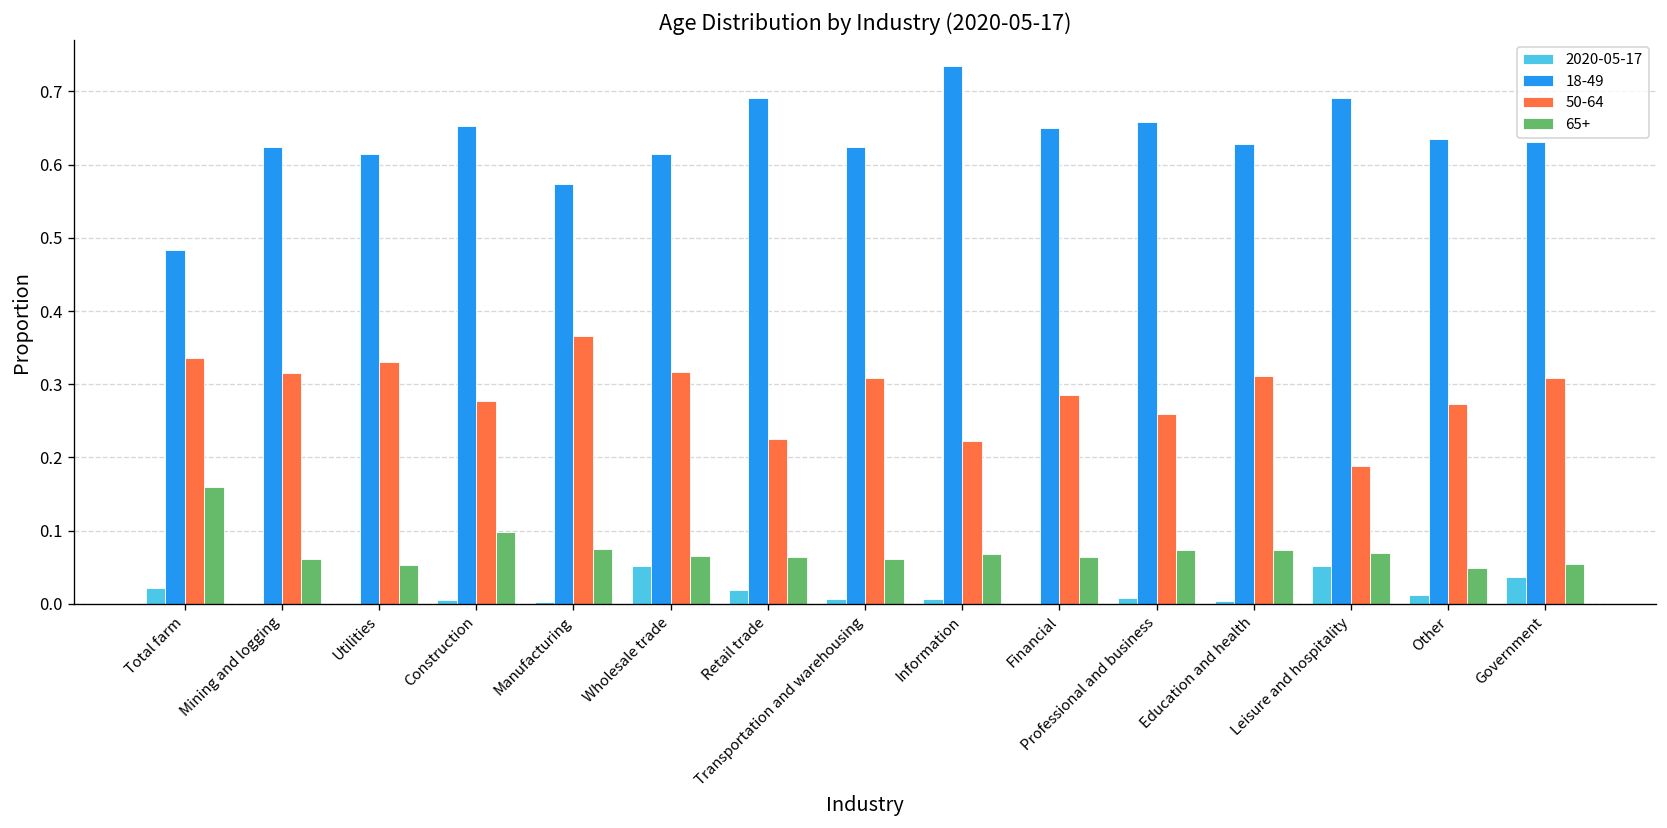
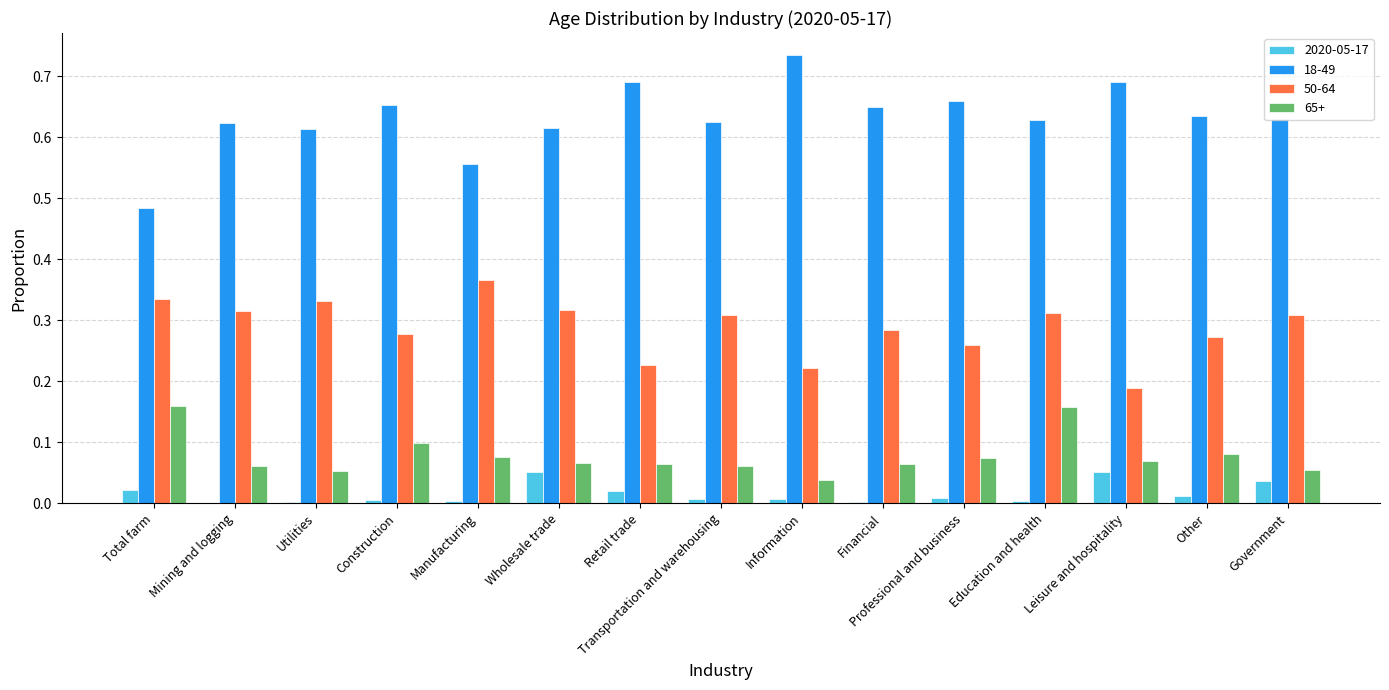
  {
    "2020-05-17": {
      "Total farm": 0.02,
      "Mining and logging": 0.00,
      "Construction": 0.01,
      "Wholesale trade": 0.05,
      "Retail trade": 0.02,
      "Transportation and warehousing": 0.01,
      "Information": 0.01,
      "Professional and business": 0.01,
      "Education and health": 0.00,
      "Leisure and hospitality": 0.05,
      "Other": 0.01,
      "Government": 0.04
    },
    "18-49": {
      "Total farm": 0.48,
      "Mining and logging": 0.62,
      "Utilities": 0.61,
      "Construction": 0.65,
-     "Manufacturing": 0.57,
+     "Manufacturing": 0.56,
      "Wholesale trade": 0.61,
      "Retail trade": 0.69,
      "Transportation and warehousing": 0.62,
      "Information": 0.73,
      "Financial": 0.65,
      "Professional and business": 0.66,
      "Education and health": 0.63,
      "Leisure and hospitality": 0.69,
      "Other": 0.63
    },
    "50-64": {
      "Total farm": 0.34,
      "Mining and logging": 0.32,
      "Utilities": 0.33,
      "Construction": 0.28,
      "Manufacturing": 0.37,
      "Wholesale trade": 0.32,
      "Retail trade": 0.23,
      "Transportation and warehousing": 0.31,
      "Information": 0.22,
      "Financial": 0.28,
      "Professional and business": 0.26,
      "Education and health": 0.31,
      "Leisure and hospitality": 0.19,
      "Other": 0.27,
      "Government": 0.31
    },
    "65+": {
      "Total farm": 0.16,
      "Mining and logging": 0.06,
      "Utilities": 0.05,
      "Construction": 0.10,
      "Manufacturing": 0.08,
      "Wholesale trade": 0.07,
      "Retail trade": 0.06,
      "Transportation and warehousing": 0.06,
-     "Information": 0.07,
+     "Information": 0.04,
      "Financial": 0.06,
      "Professional and business": 0.07,
-     "Education and health": 0.07,
+     "Education and health": 0.16,
      "Leisure and hospitality": 0.07,
-     "Other": 0.05,
+     "Other": 0.08,
      "Government": 0.06
    }
  }
